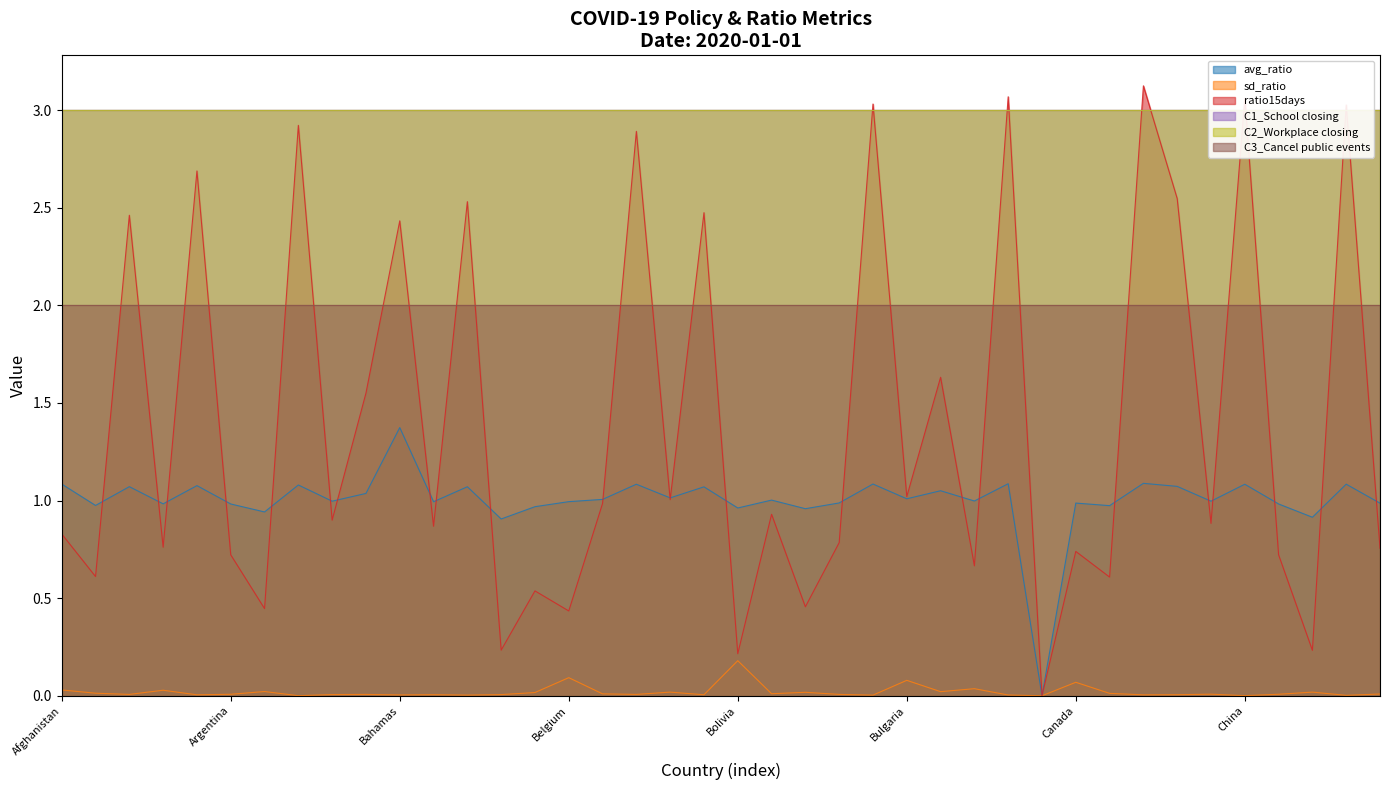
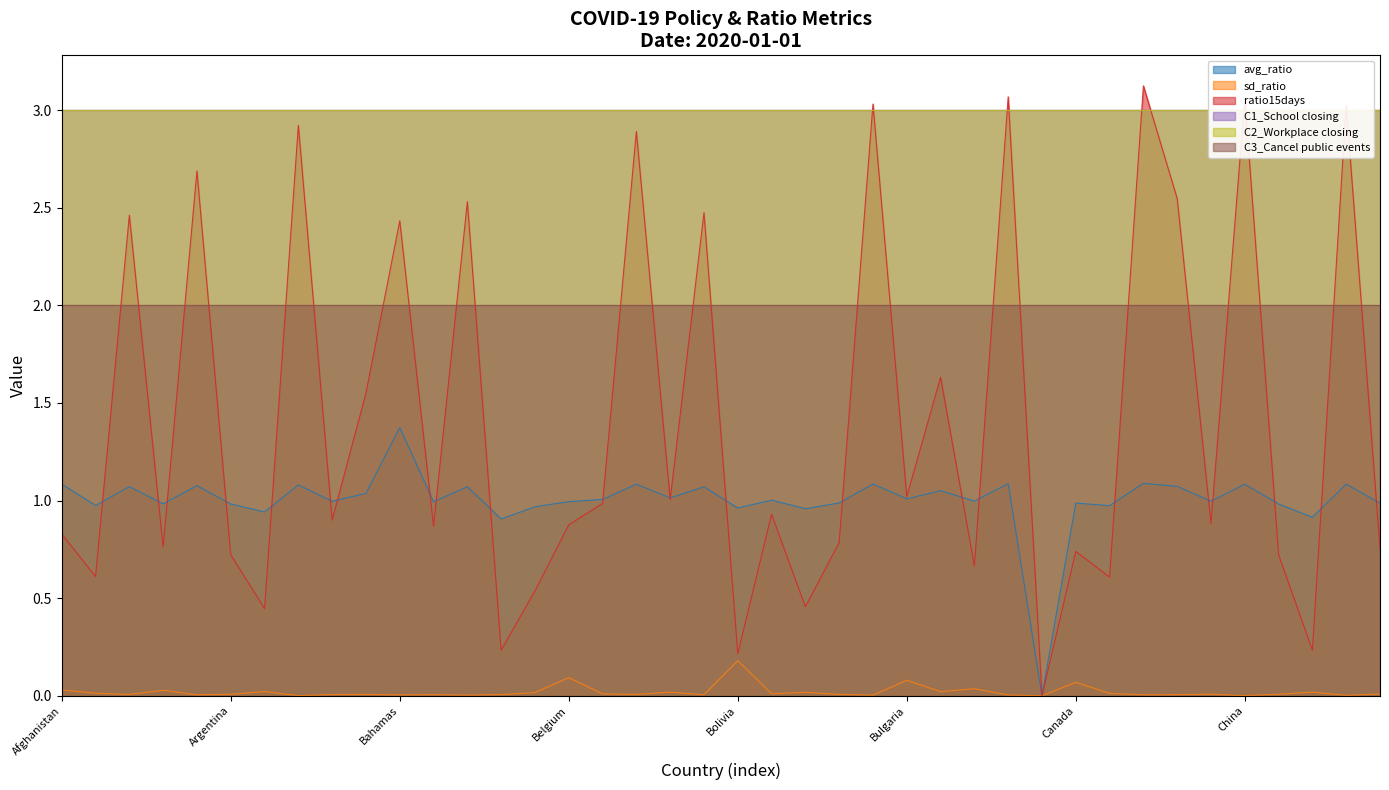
  {
    "avg_ratio": {
      "Afghanistan": 1.08,
      "Argentina": 0.98,
      "Bahamas": 1.37,
      "Belgium": 0.99,
      "Bolivia": 0.96,
      "Canada": 0.99,
      "China": 1.08
    },
    "sd_ratio": {
      "Afghanistan": 0.03,
      "Argentina": 0.01,
      "Bahamas": 0.00,
      "Belgium": 0.09,
      "Bolivia": 0.18,
      "Bulgaria": 0.08,
      "Canada": 0.07,
      "China": 0.00
    },
    "ratio15days": {
      "Afghanistan": 0.83,
      "Argentina": 0.72,
      "Bahamas": 2.43,
-     "Belgium": 0.43,
+     "Belgium": 0.88,
      "Bolivia": 0.22,
      "Canada": 0.74
    },
    "C2_Workplace closing": {
      "Afghanistan": 3.00,
      "Argentina": 3.00,
      "Bahamas": 3.00,
      "Belgium": 3.00,
      "Bolivia": 3.00,
      "Bulgaria": 3.00,
      "Canada": 3.00
    },
    "C3_Cancel public events": {
      "Afghanistan": 2.00,
      "Argentina": 2.00,
      "Bahamas": 2.00,
      "Belgium": 2.00,
      "Bolivia": 2.00,
      "Bulgaria": 2.00,
      "Canada": 2.00,
      "China": 2.00
    }
  }
